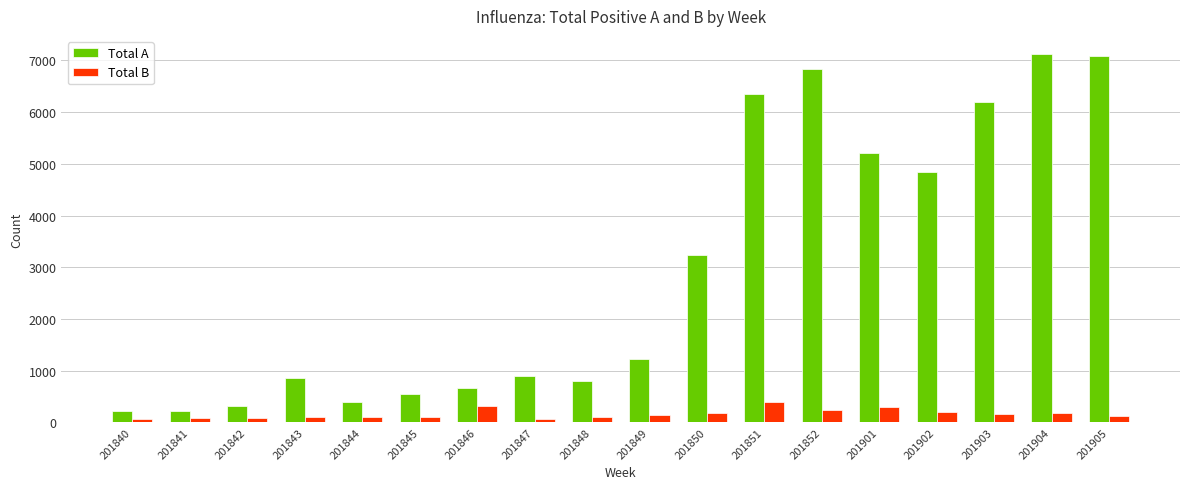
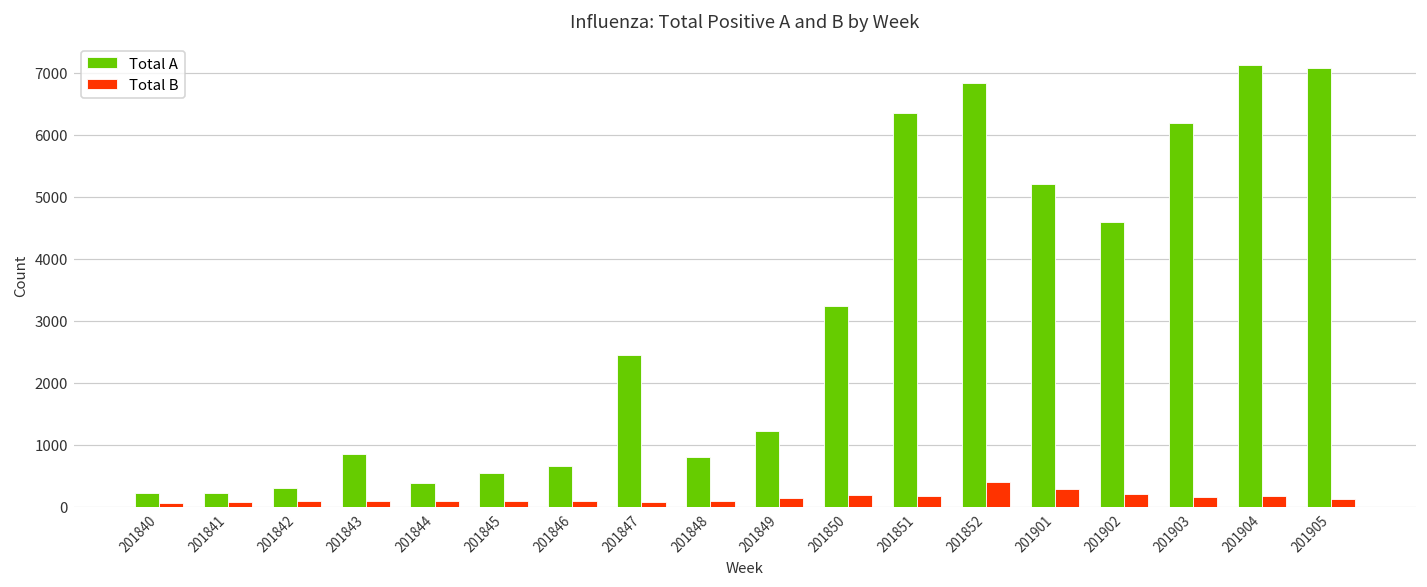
  {
    "Total A": {
      "201840": 200,
      "201841": 200,
      "201842": 300,
      "201843": 900,
      "201844": 400,
      "201845": 500,
      "201846": 700,
-     "201847": 900,
+     "201847": 2500,
      "201848": 800,
      "201849": 1200,
      "201850": 3200,
      "201851": 6400,
      "201852": 6800,
      "201901": 5200,
-     "201902": 4800,
+     "201902": 4600,
      "201903": 6200,
      "201904": 7100,
      "201905": 7100
    },
    "Total B": {
      "201840": 100,
      "201841": 100,
      "201842": 100,
      "201843": 100,
      "201844": 100,
      "201845": 100,
-     "201846": 300,
+     "201846": 100,
      "201847": 100,
      "201848": 100,
      "201849": 100,
      "201850": 200,
-     "201851": 400,
-     "201852": 200,
+     "201851": 200,
+     "201852": 400,
      "201901": 300,
      "201902": 200,
      "201903": 200,
      "201904": 200,
      "201905": 100
    }
  }
